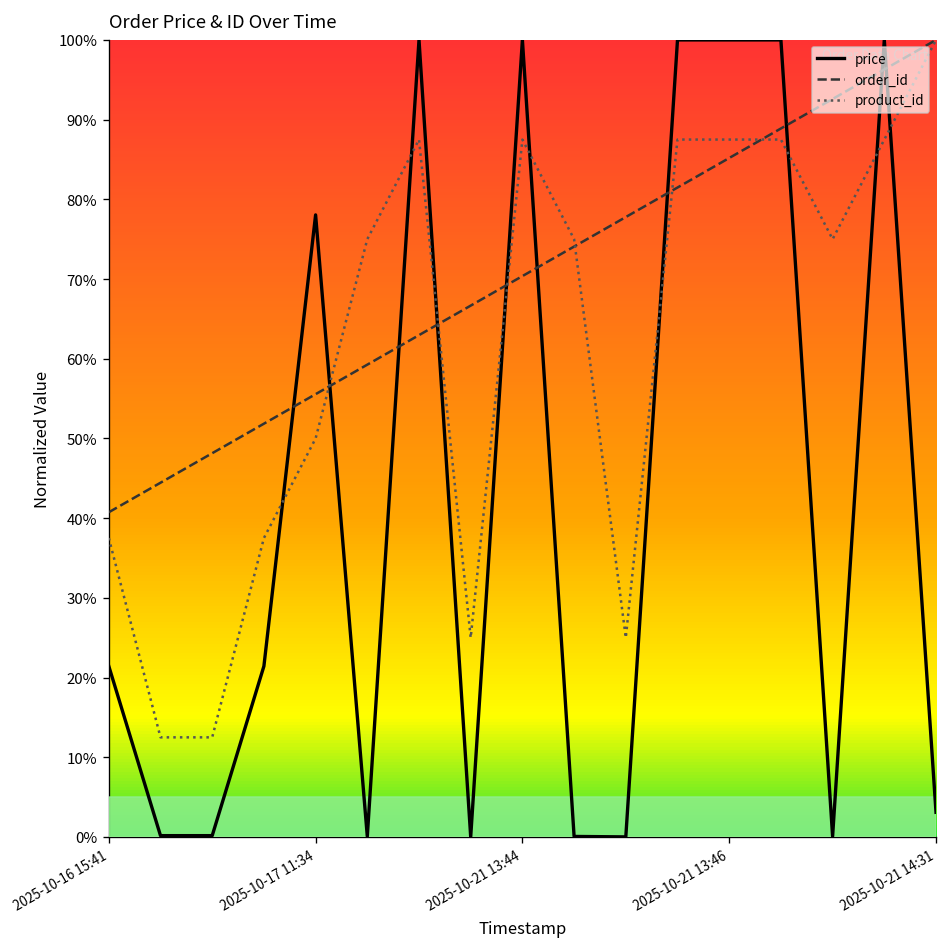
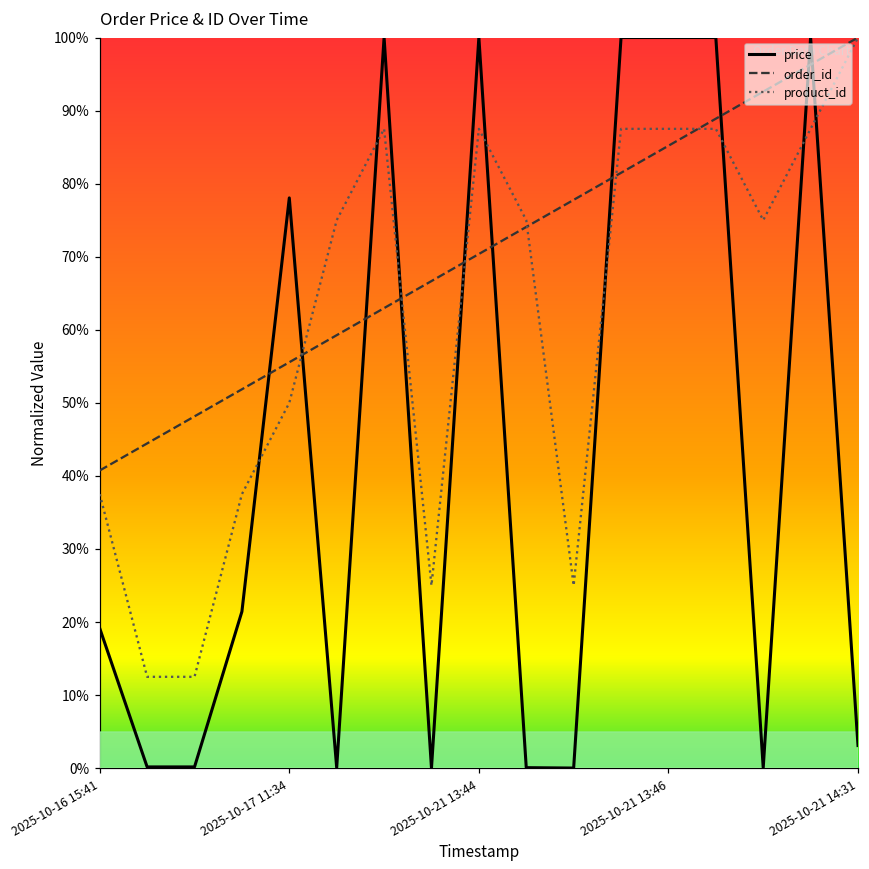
  {
    "price": {
-     "2025-10-16 15:41": "21%",
+     "2025-10-16 15:41": "19%",
      "2025-10-17 11:34": "78%",
      "2025-10-21 13:44": "100%"
    }
  }
